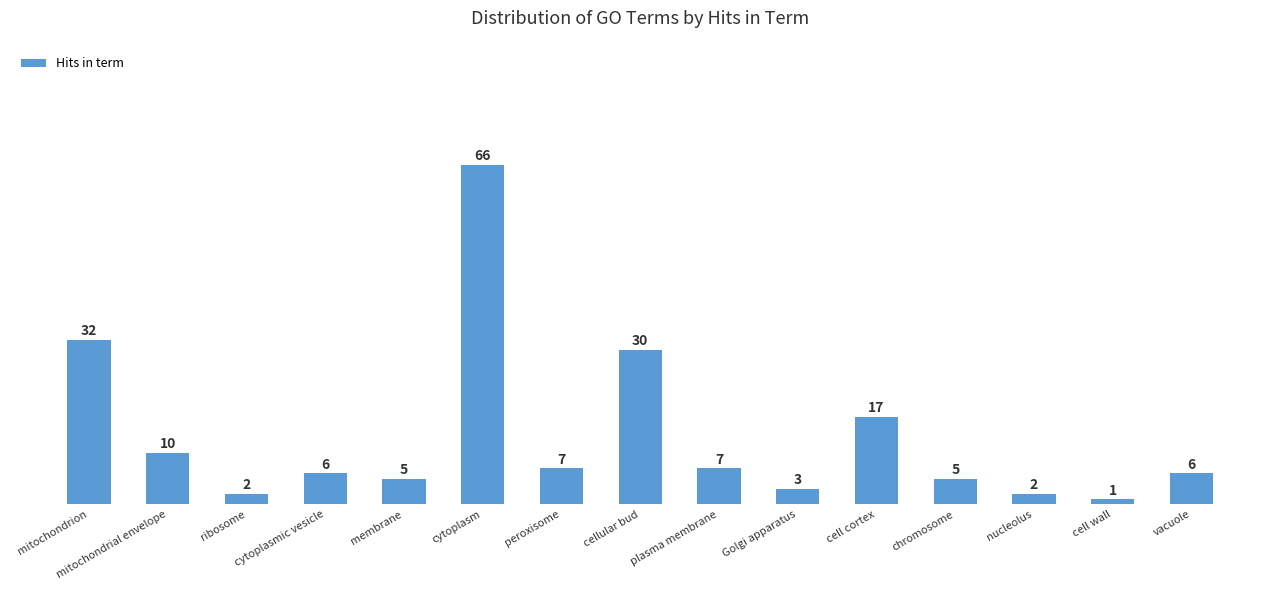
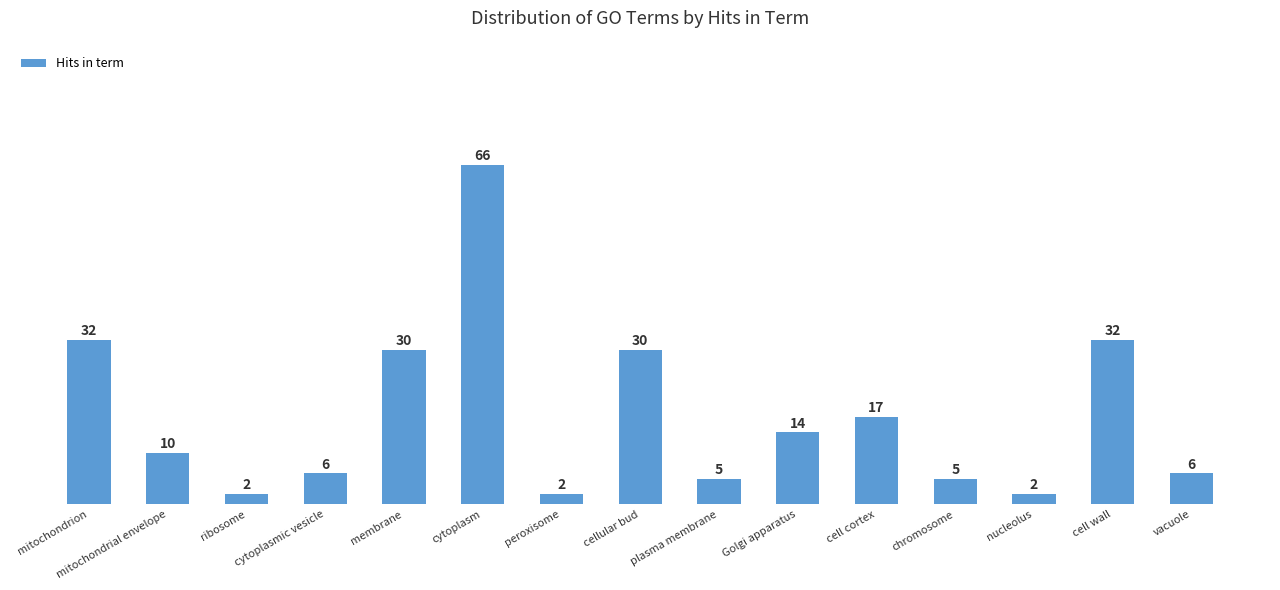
  {
    "mitochondrion": 32,
    "mitochondrial envelope": 10,
    "ribosome": 2,
    "cytoplasmic vesicle": 6,
-   "membrane": 5,
+   "membrane": 30,
    "cytoplasm": 66,
-   "peroxisome": 7,
+   "peroxisome": 2,
    "cellular bud": 30,
-   "plasma membrane": 7,
-   "Golgi apparatus": 3,
+   "plasma membrane": 5,
+   "Golgi apparatus": 14,
    "cell cortex": 17,
    "chromosome": 5,
    "nucleolus": 2,
-   "cell wall": 1,
+   "cell wall": 32,
    "vacuole": 6
  }
